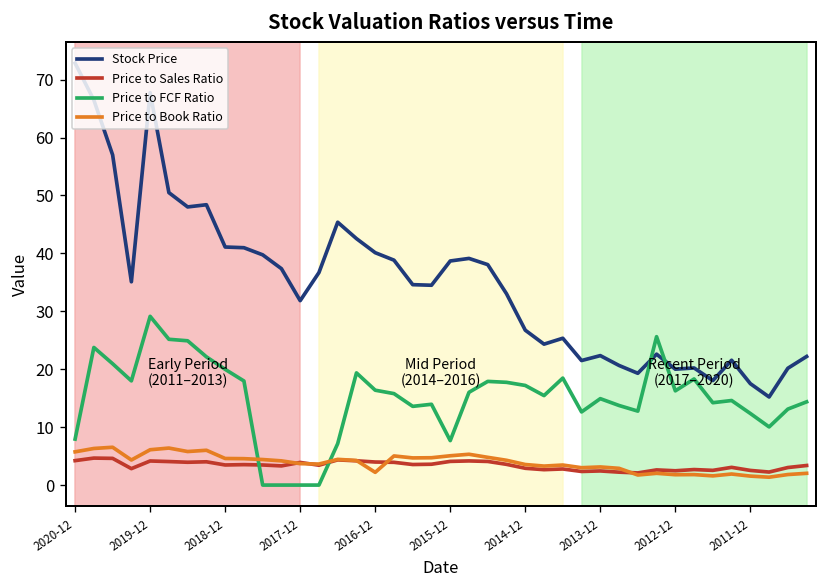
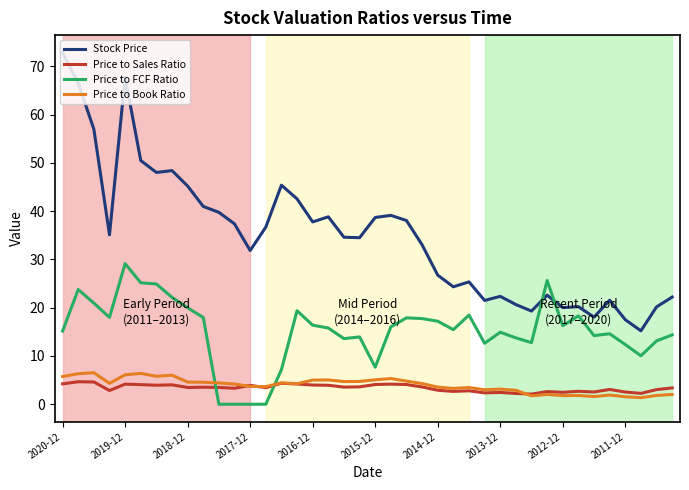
  {
    "Stock Price": {
-     "2018-12": 41,
+     "2018-12": 45,
      "2017-12": 32,
-     "2016-12": 40,
+     "2016-12": 38,
      "2015-12": 39,
      "2014-12": 27,
      "2013-12": 22,
      "2011-12": 18
    },
    "Price to Sales Ratio": {
      "2020-12": 4,
      "2019-12": 4,
      "2018-12": 3,
      "2016-12": 4,
      "2015-12": 4,
      "2014-12": 3,
      "2013-12": 2,
      "2012-12": 2,
      "2011-12": 3
    },
    "Price to FCF Ratio": {
-     "2020-12": 8,
+     "2020-12": 15,
      "2019-12": 29,
      "2017-12": 0,
      "2016-12": 16,
      "2015-12": 8,
      "2014-12": 17,
      "2013-12": 15,
      "2011-12": 12
    },
    "Price to Book Ratio": {
      "2020-12": 6,
      "2019-12": 6,
      "2018-12": 5,
-     "2016-12": 2,
+     "2016-12": 5,
      "2015-12": 5,
      "2014-12": 4,
      "2013-12": 3,
      "2012-12": 2,
      "2011-12": 2
    }
  }
